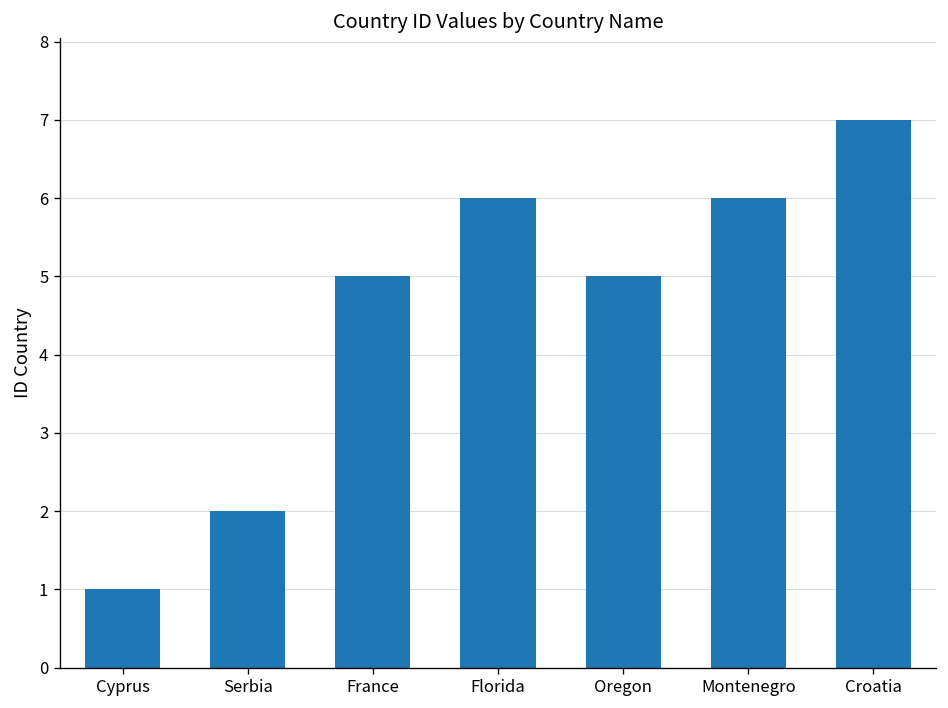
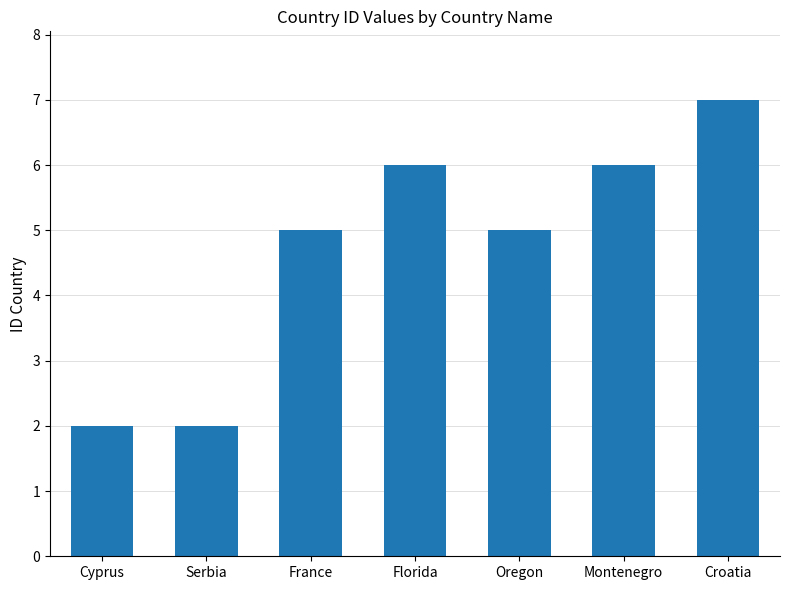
  {
-   "Cyprus": 1,
+   "Cyprus": 2,
    "Serbia": 2,
    "France": 5,
    "Florida": 6,
    "Oregon": 5,
    "Montenegro": 6,
    "Croatia": 7
  }
